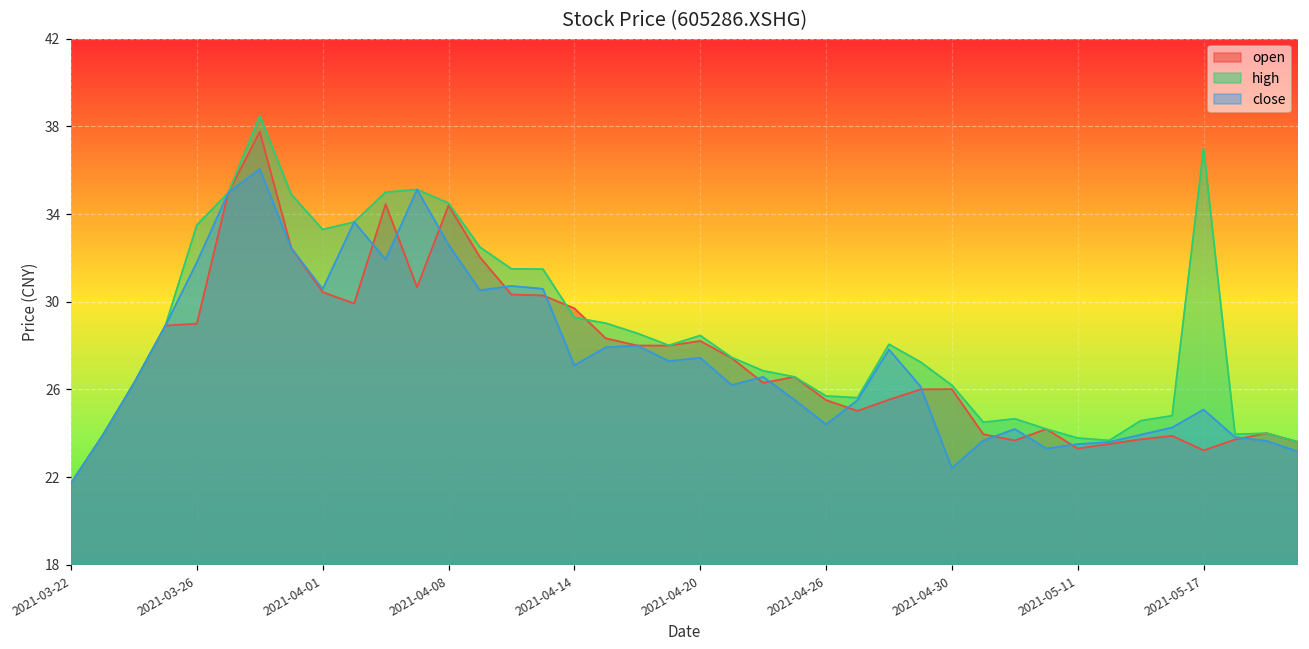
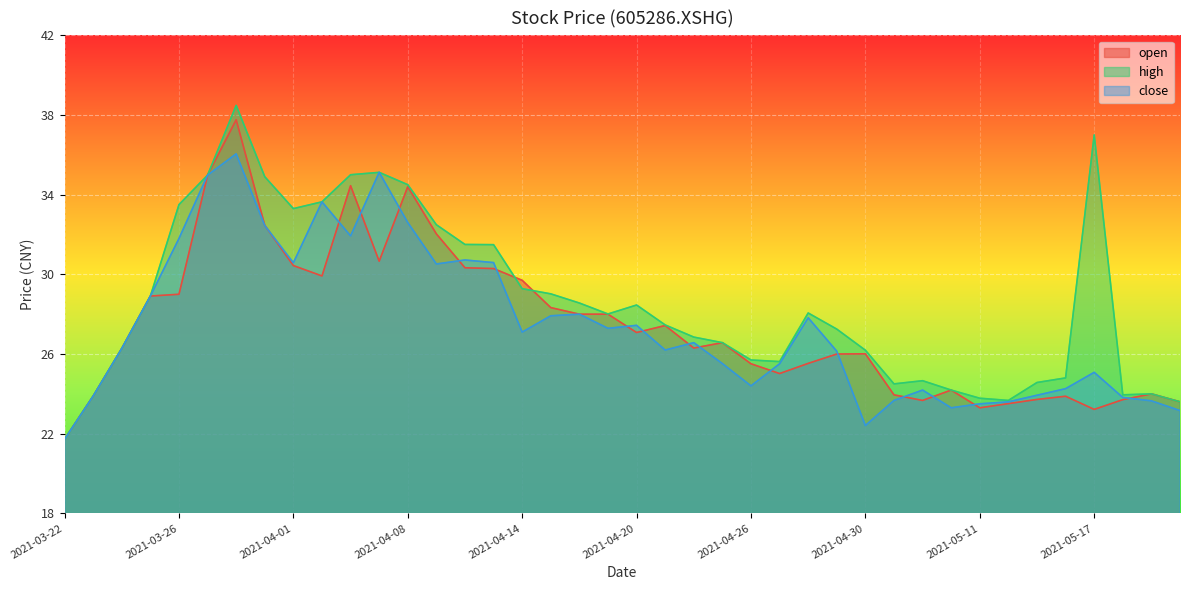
  {
    "open": {
      "2021-03-26": 29.0,
      "2021-04-01": 30.4,
      "2021-04-14": 29.7,
-     "2021-04-20": 28.2,
+     "2021-04-20": 27.1,
      "2021-04-26": 25.5,
      "2021-04-30": 26.0,
      "2021-05-11": 23.3,
      "2021-05-17": 23.2
    },
    "high": {
      "2021-03-26": 33.5,
      "2021-04-01": 33.3,
      "2021-04-14": 29.3,
      "2021-04-20": 28.5,
      "2021-04-26": 25.7,
      "2021-04-30": 26.2,
      "2021-05-11": 23.8,
      "2021-05-17": 37.0
    },
    "close": {
      "2021-03-26": 31.8,
      "2021-04-01": 30.6,
      "2021-04-08": 32.6,
      "2021-04-14": 27.1,
      "2021-04-20": 27.4,
      "2021-04-26": 24.4,
      "2021-04-30": 22.4,
      "2021-05-11": 23.5,
      "2021-05-17": 25.1
    }
  }
